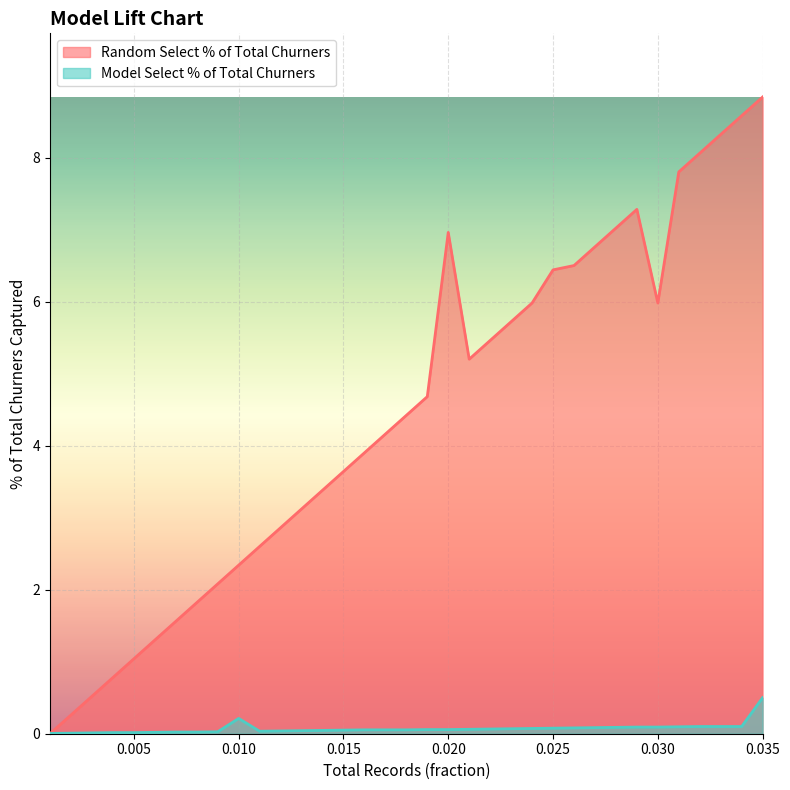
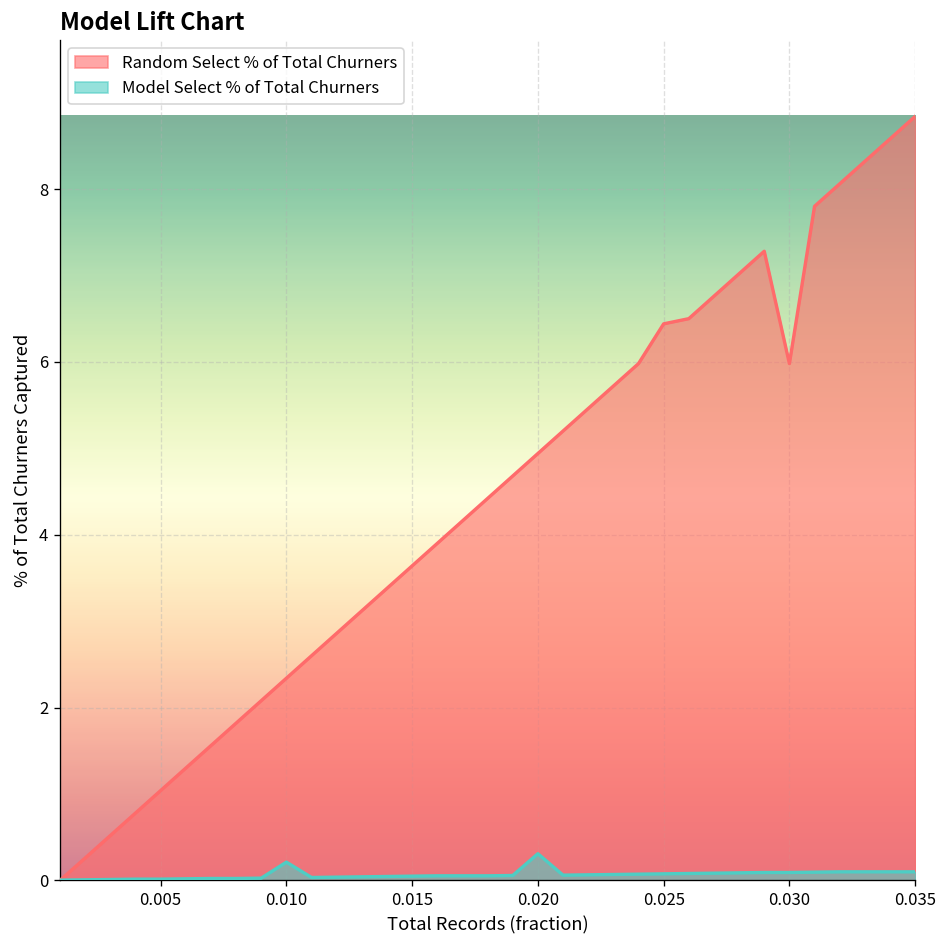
  {
    "Random Select % of Total Churners": {
      "0.005": 1.0,
      "0.010": 2.3,
      "0.015": 3.6,
-     "0.020": 7.0,
+     "0.020": 4.9,
      "0.025": 6.4,
      "0.030": 6.0,
      "0.035": 8.8
    },
    "Model Select % of Total Churners": {
      "0.005": 0.0,
      "0.010": 0.2,
      "0.015": 0.1,
-     "0.020": 0.1,
+     "0.020": 0.3,
      "0.025": 0.1,
      "0.030": 0.1,
-     "0.035": 0.5
+     "0.035": 0.1
    }
  }
